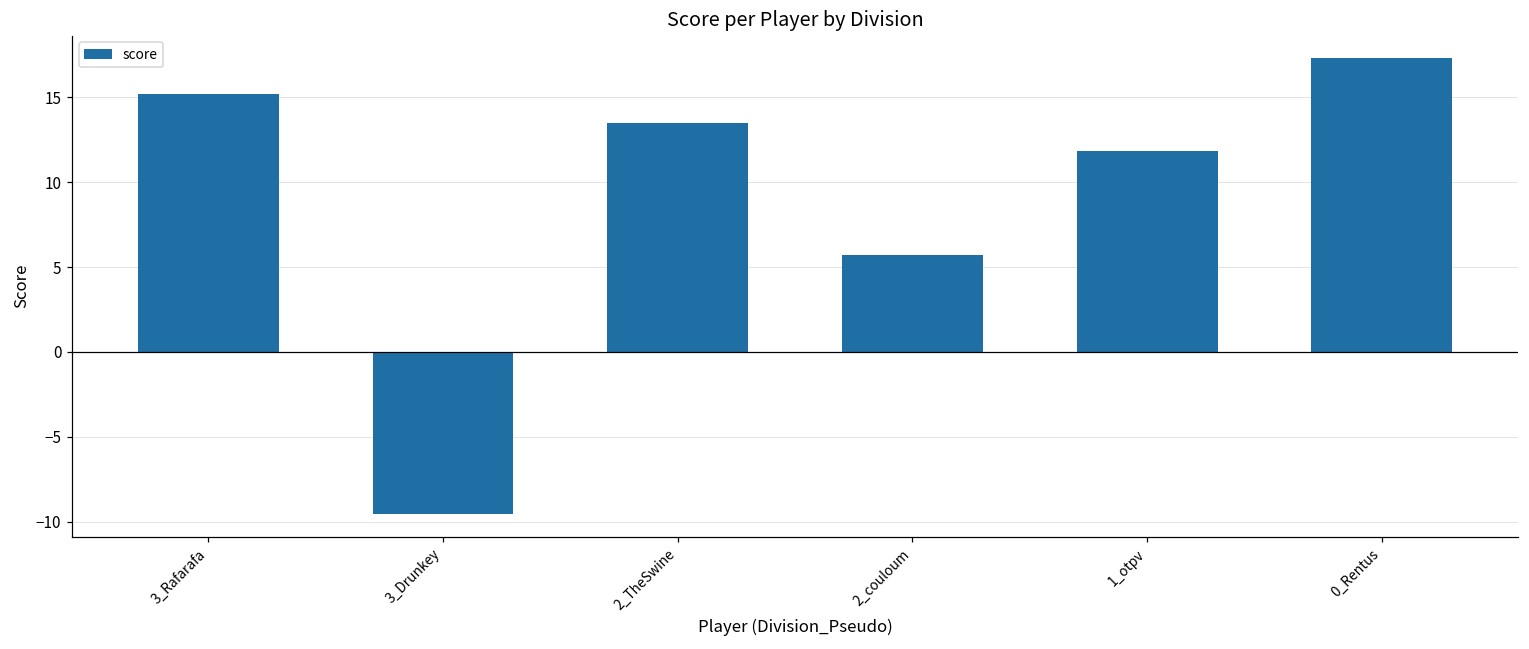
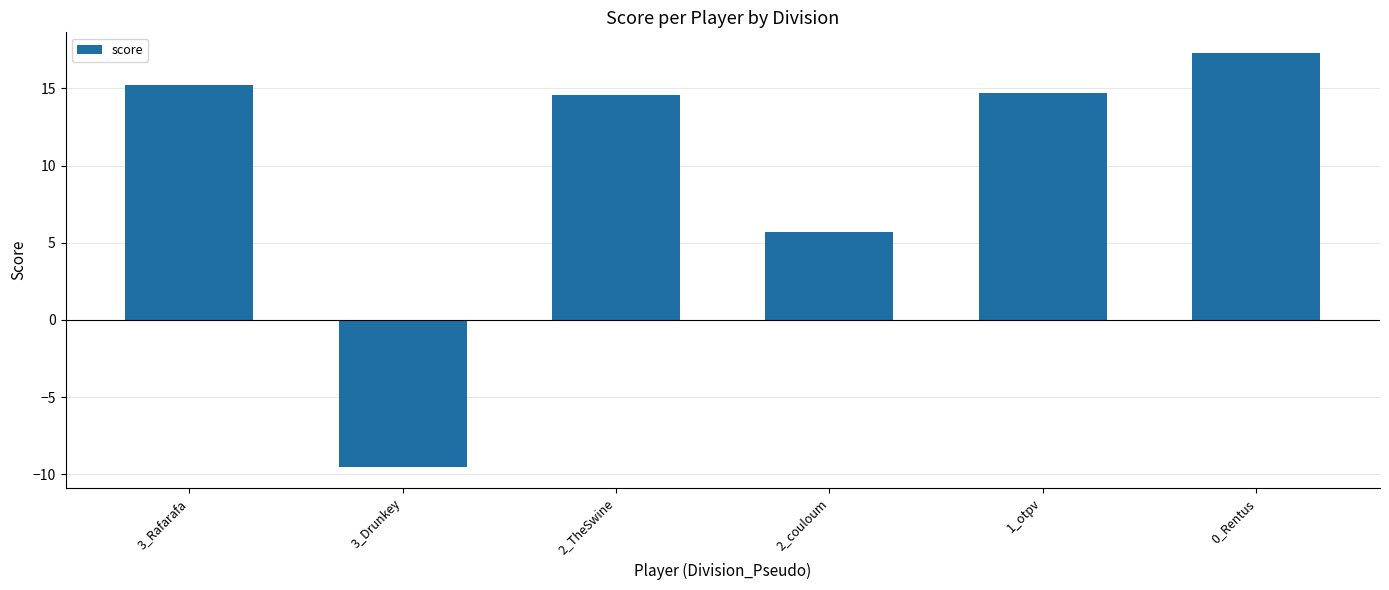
  {
    "3_Rafarafa": 15.2,
    "3_Drunkey": -9.5,
-   "2_TheSwine": 13.5,
+   "2_TheSwine": 14.6,
    "2_couloum": 5.7,
-   "1_otpv": 11.8,
+   "1_otpv": 14.7,
    "0_Rentus": 17.3
  }
